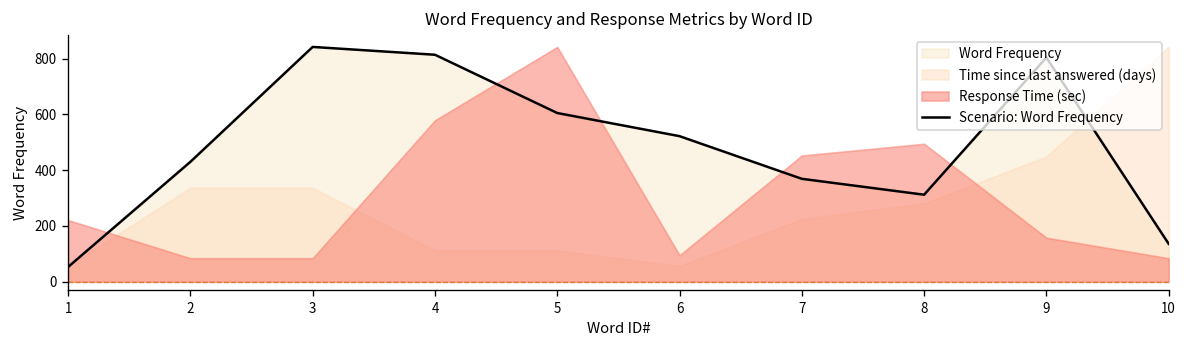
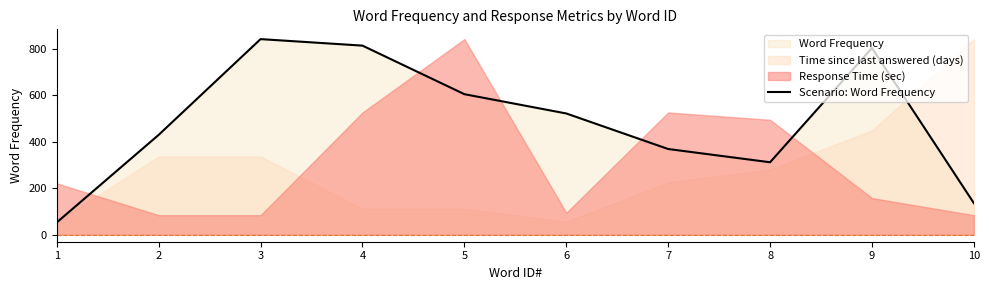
  {
    "Response Time (sec)": {
      "1": 220,
      "2": 80,
      "3": 80,
-     "4": 580,
+     "4": 530,
      "5": 840,
      "6": 90,
-     "7": 450,
+     "7": 530,
      "8": 490,
      "9": 160,
      "10": 80
    }
  }
